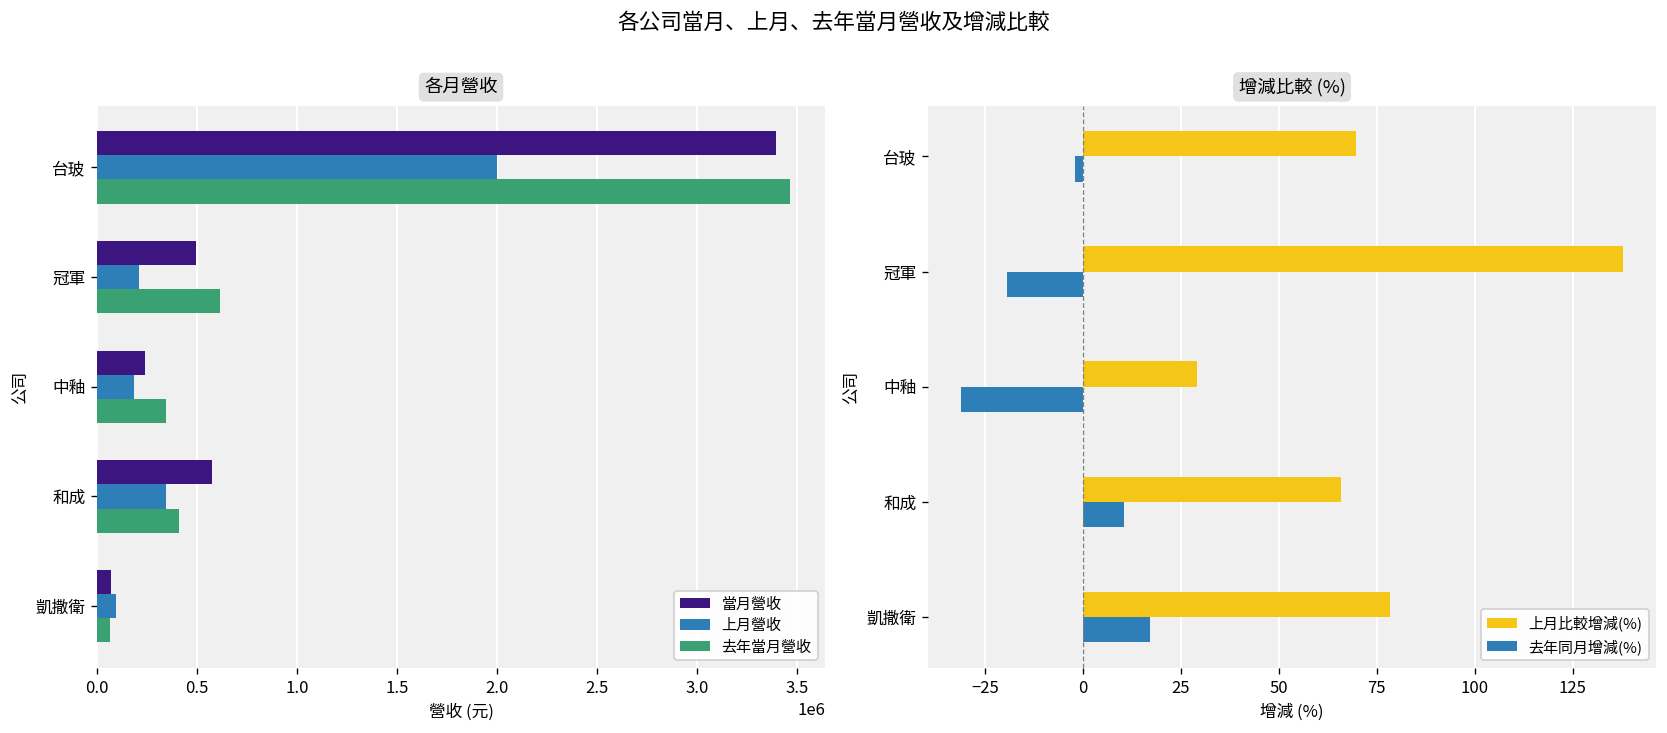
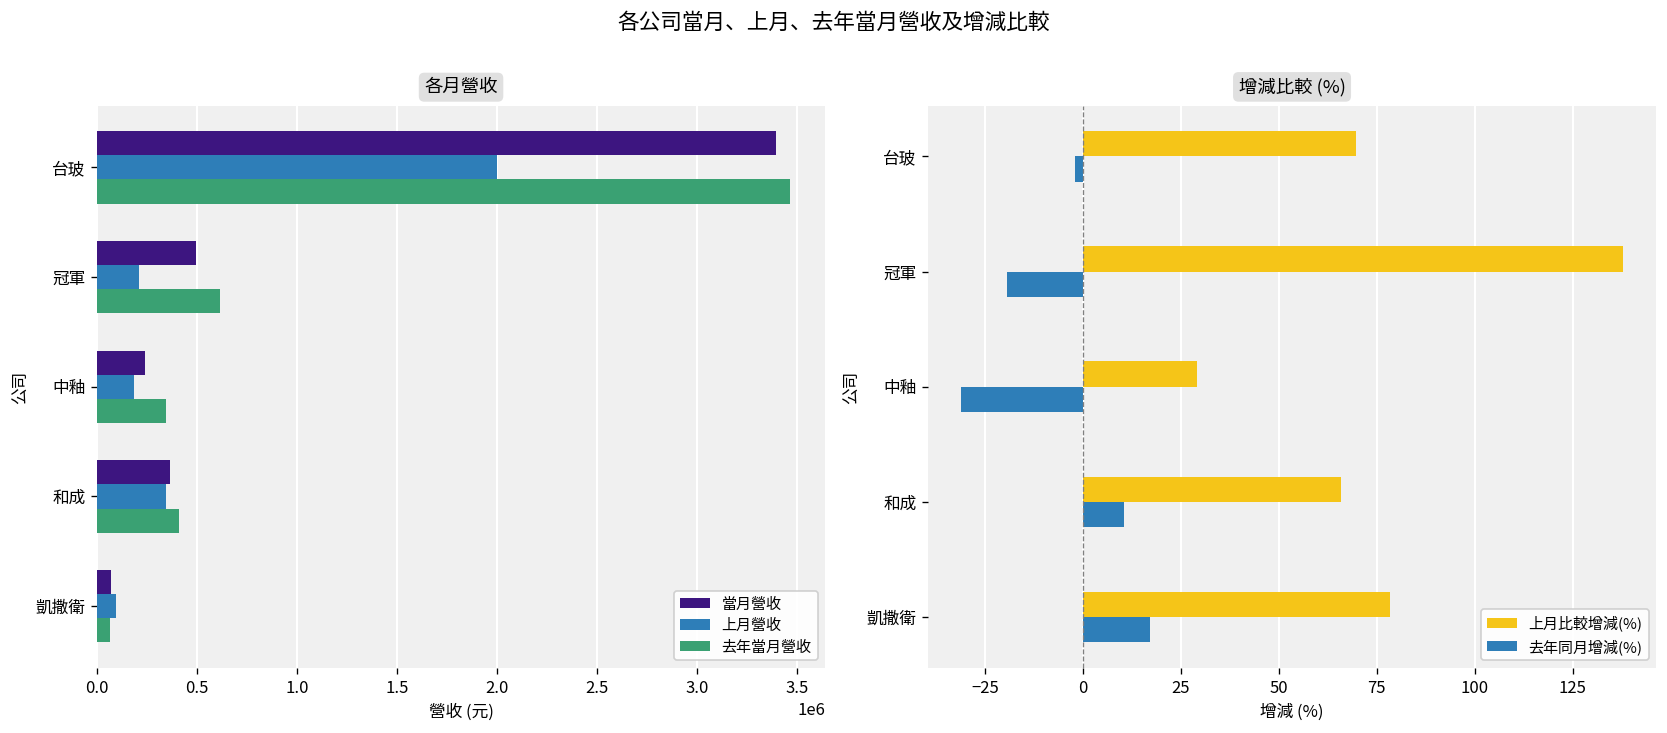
  {
    "各月營收": {
      "當月營收": {
        "台玻": 3390000,
        "冠軍": 490000,
        "中釉": 240000,
-       "和成": 570000,
+       "和成": 370000,
        "凱撒衛": 70000
      },
      "上月營收": {
        "台玻": 2000000,
        "冠軍": 210000,
        "中釉": 180000,
        "和成": 350000,
        "凱撒衛": 100000
      },
      "去年當月營收": {
        "台玻": 3470000,
        "冠軍": 610000,
        "中釉": 350000,
        "和成": 410000,
        "凱撒衛": 70000
      }
    },
    "增減比較 (%)": {
      "上月比較增減(%)": {
        "台玻": 70,
        "冠軍": 138,
        "中釉": 29,
        "和成": 66,
        "凱撒衛": 78
      },
      "去年同月增減(%)": {
        "台玻": -2,
        "冠軍": -19,
        "中釉": -31,
        "和成": 11,
        "凱撒衛": 17
      }
    }
  }
